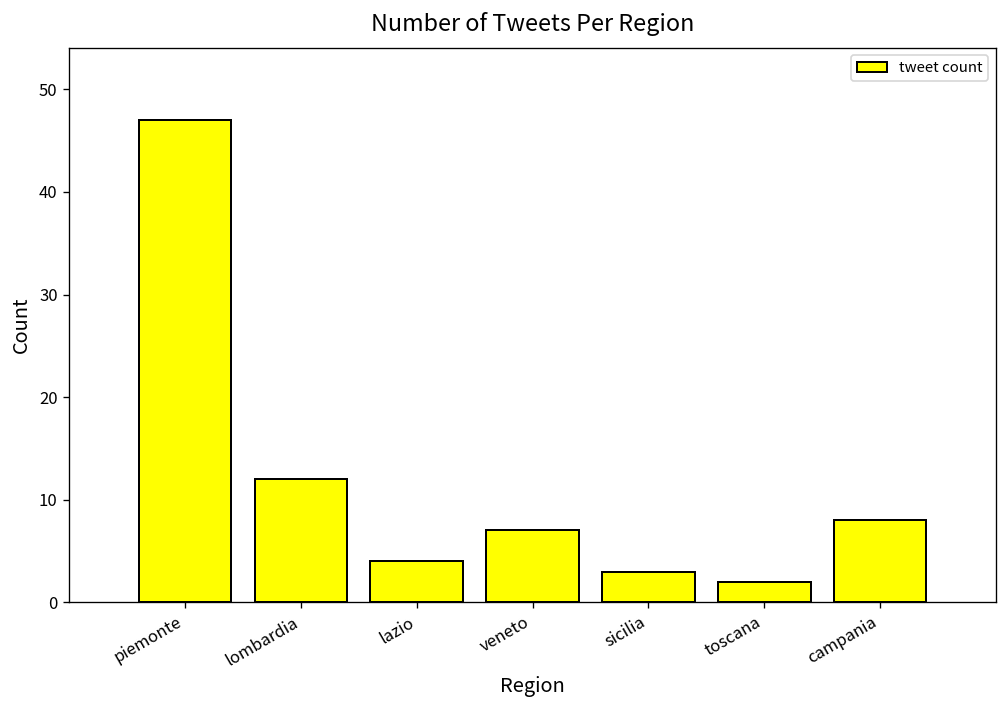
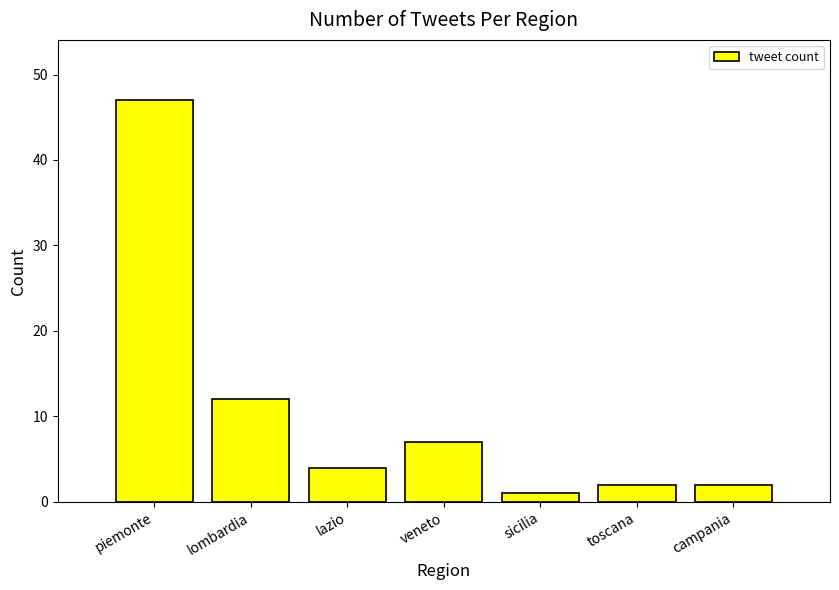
  {
    "piemonte": 47,
    "lombardia": 12,
    "lazio": 4,
    "veneto": 7,
-   "sicilia": 3,
+   "sicilia": 1,
    "toscana": 2,
-   "campania": 8
+   "campania": 2
  }
